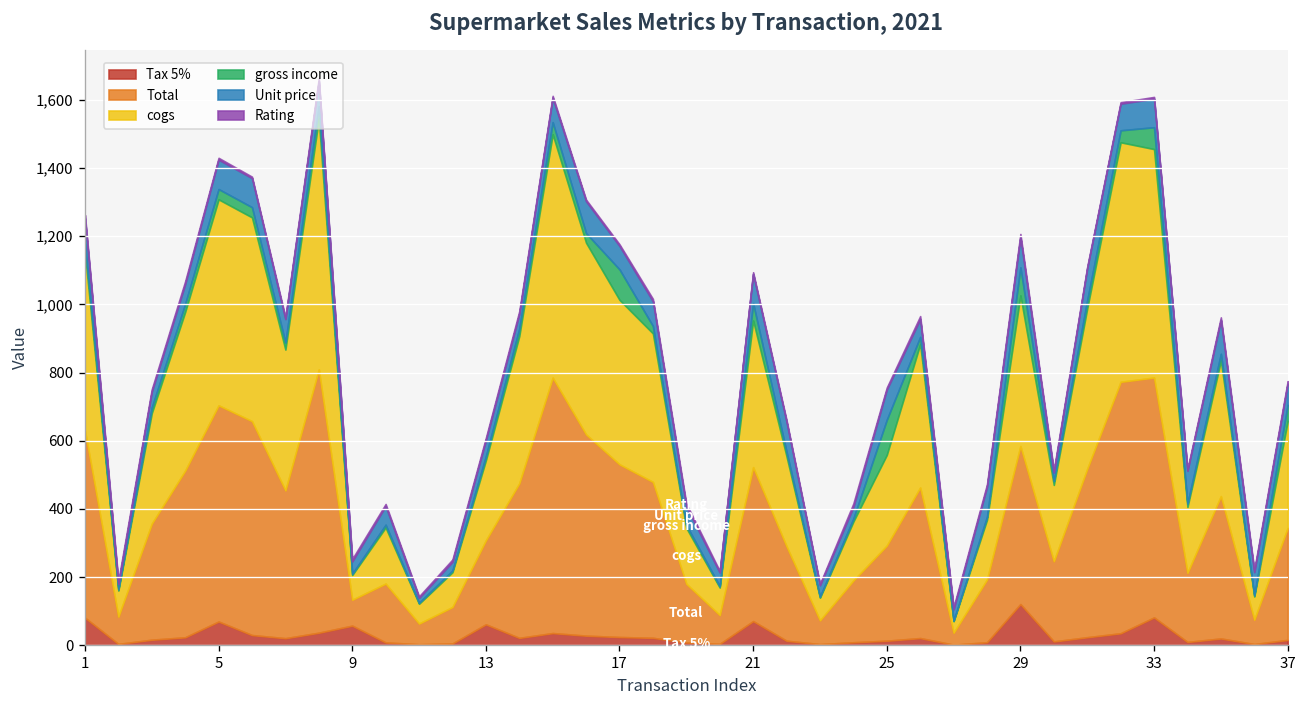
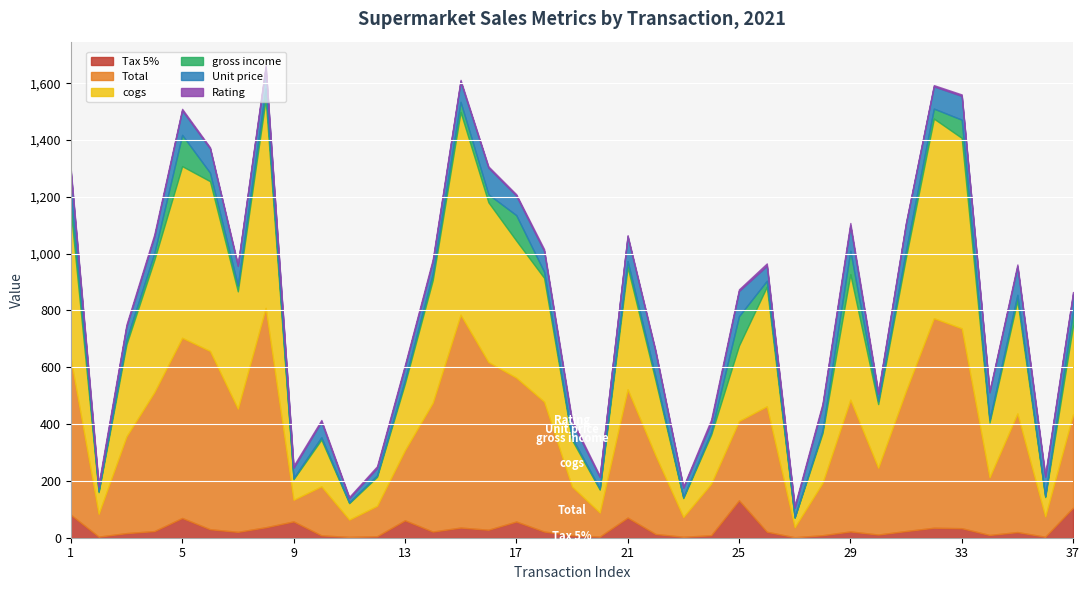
  {
    "Tax 5%": {
      "1": 80,
      "5": 70,
      "9": 60,
      "13": 60,
-     "17": 20,
+     "17": 60,
      "21": 70,
-     "25": 10,
-     "29": 120,
-     "33": 80,
-     "37": 20
+     "25": 130,
+     "29": 20,
+     "33": 30,
+     "37": 110
    },
    "Total": {
      "1": 550,
      "5": 630,
      "9": 80,
      "13": 250,
      "17": 510,
      "21": 450,
      "25": 280,
      "29": 460,
      "33": 700,
      "37": 330
    },
    "cogs": {
      "1": 520,
      "5": 600,
      "13": 230,
      "17": 480,
      "21": 430,
      "25": 270,
      "29": 440,
      "33": 670,
      "37": 310
    },
    "gross income": {
-     "1": 30,
-     "5": 30,
+     "1": 60,
+     "5": 110,
      "13": 10,
      "17": 90,
-     "21": 50,
+     "21": 20,
      "25": 100,
      "29": 80,
      "33": 60,
      "37": 50
    },
    "Unit price": {
      "1": 70,
      "29": 90
    },
    "Rating": {
      "1": 10,
      "29": 10
    }
  }
